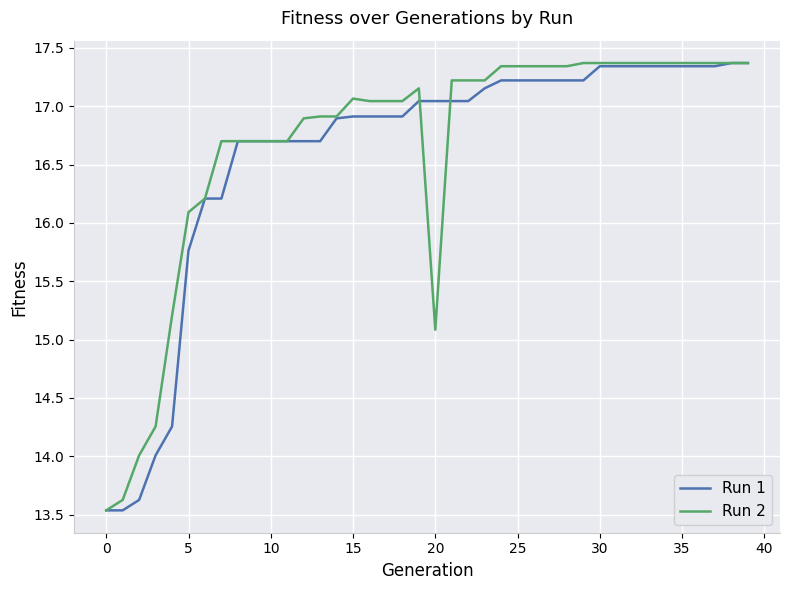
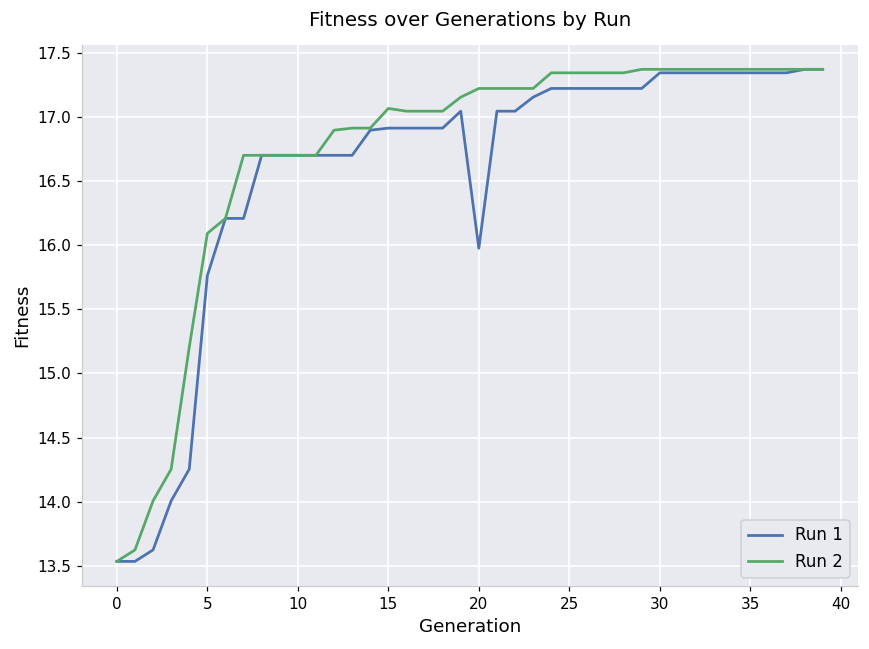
  {
    "Run 1": {
      "5": 15.76,
      "15": 16.91,
-     "20": 17.04,
+     "20": 15.98,
      "25": 17.22,
      "30": 17.34,
      "35": 17.34
    },
    "Run 2": {
      "5": 16.09,
      "15": 17.06,
-     "20": 15.08,
+     "20": 17.22,
      "25": 17.34,
      "30": 17.37,
      "35": 17.37
    }
  }
